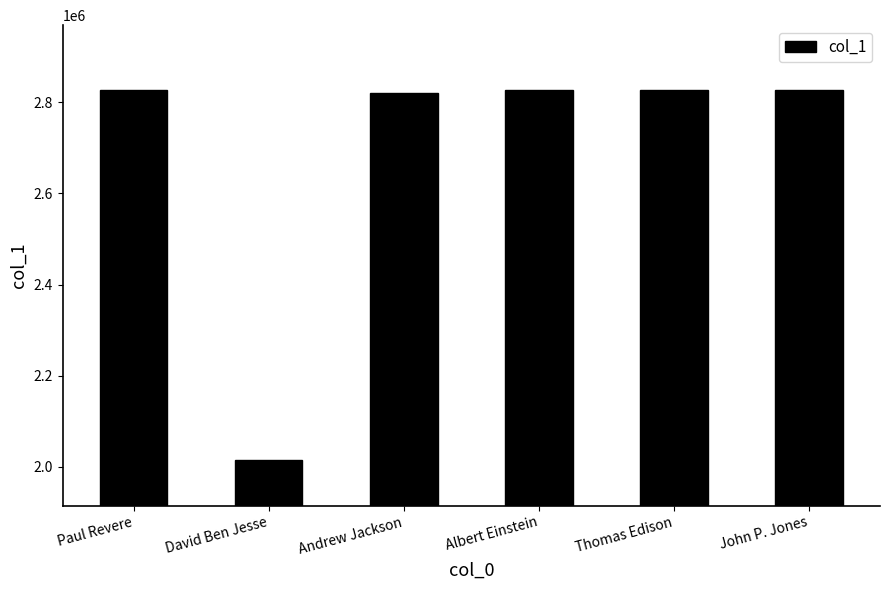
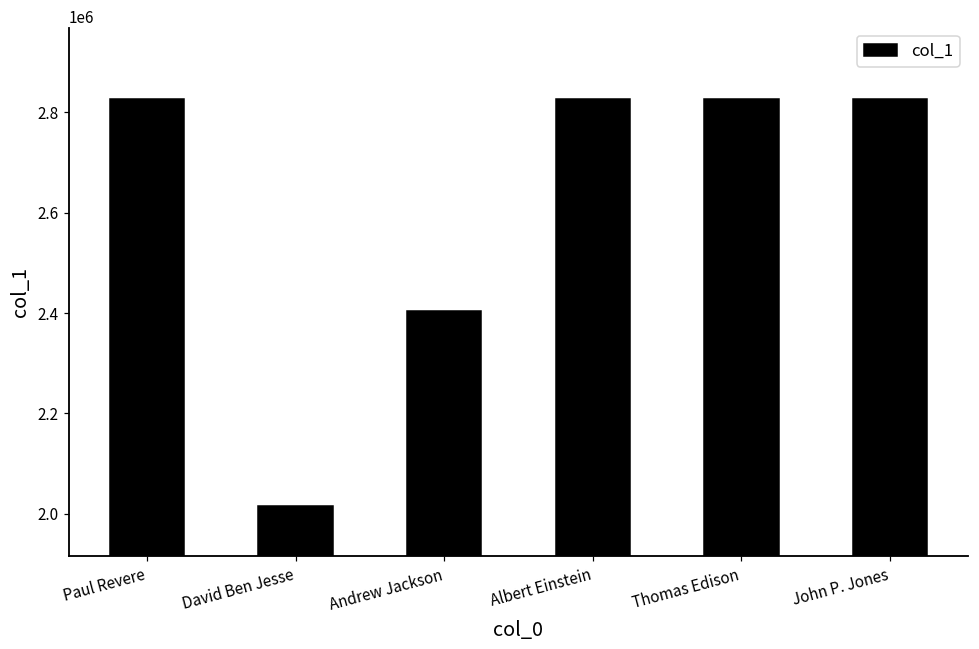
  {
    "Paul Revere": 2830000,
    "David Ben Jesse": 2020000,
-   "Andrew Jackson": 2820000,
+   "Andrew Jackson": 2400000,
    "Albert Einstein": 2830000,
    "Thomas Edison": 2830000,
    "John P. Jones": 2830000
  }
